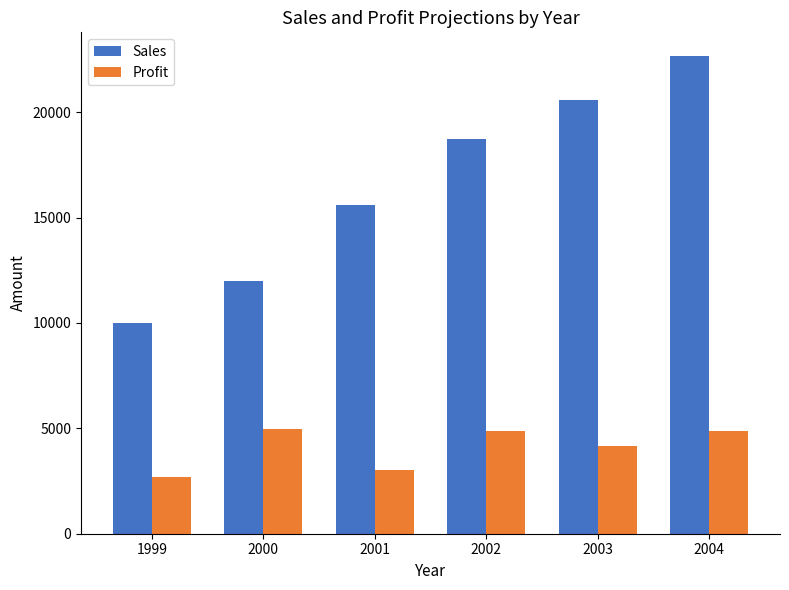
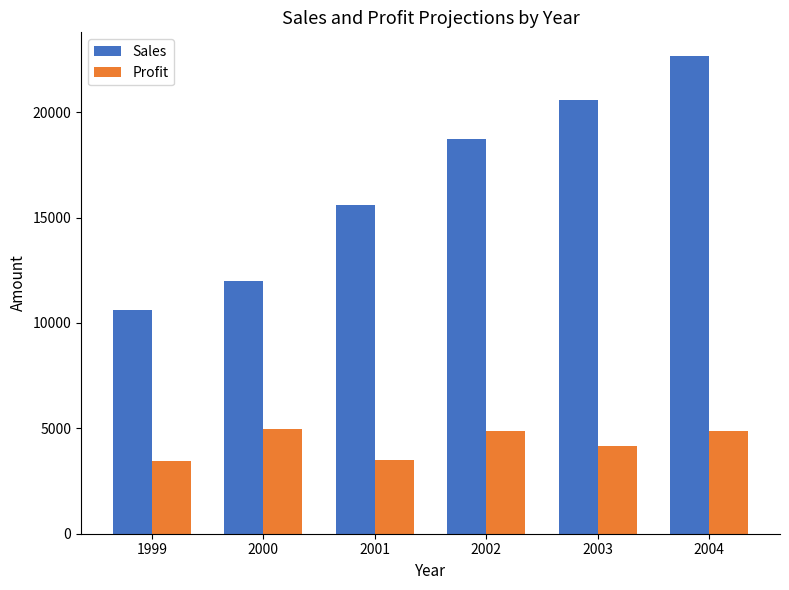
  {
    "Sales": {
-     "1999": 10000,
+     "1999": 10600,
      "2000": 12000,
      "2001": 15600,
      "2002": 18700,
      "2003": 20600,
      "2004": 22700
    },
    "Profit": {
-     "1999": 2700,
+     "1999": 3400,
      "2000": 5000,
-     "2001": 3000,
+     "2001": 3500,
      "2002": 4900,
      "2003": 4100,
      "2004": 4900
    }
  }
